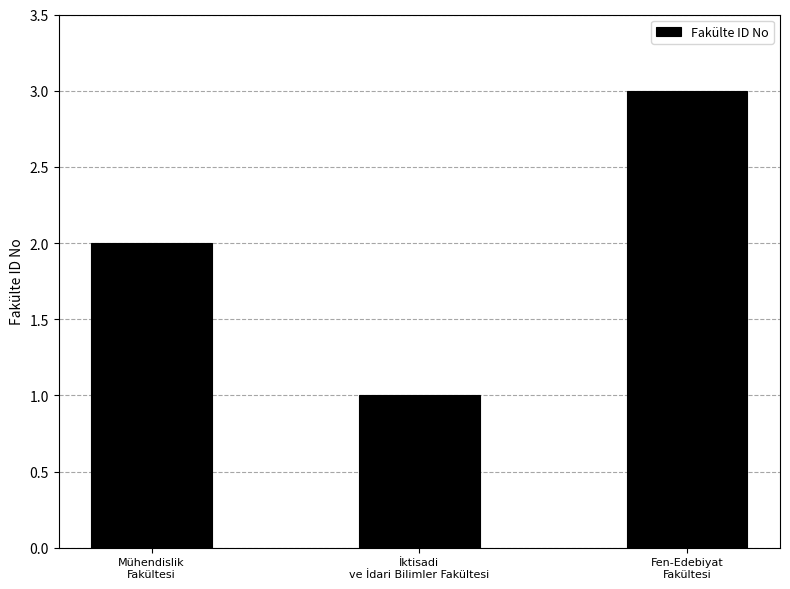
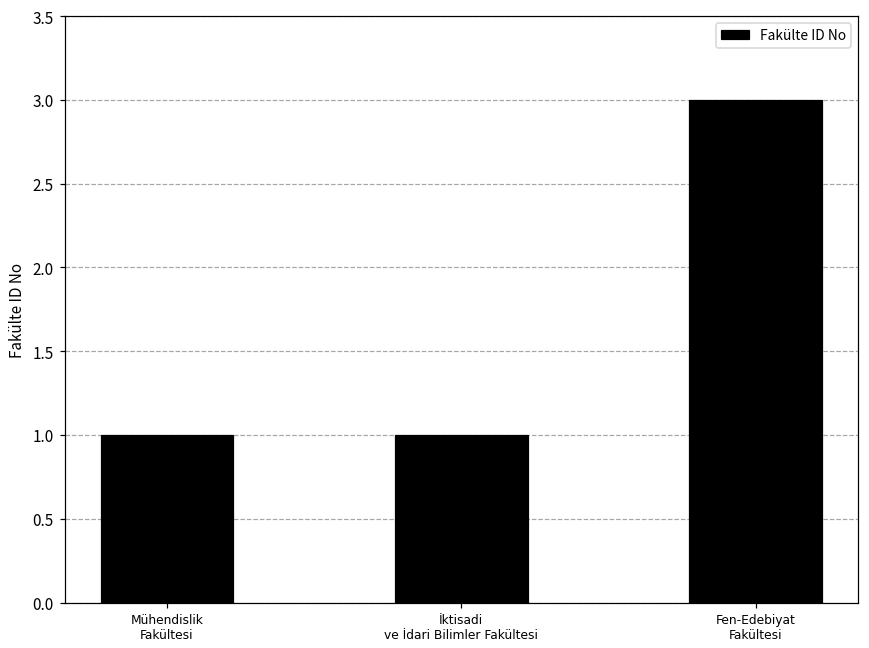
  {
-   "Mühendislik Fakültesi": 2,
+   "Mühendislik Fakültesi": 1,
    "İktisadi ve İdari Bilimler Fakültesi": 1,
    "Fen-Edebiyat Fakültesi": 3
  }
